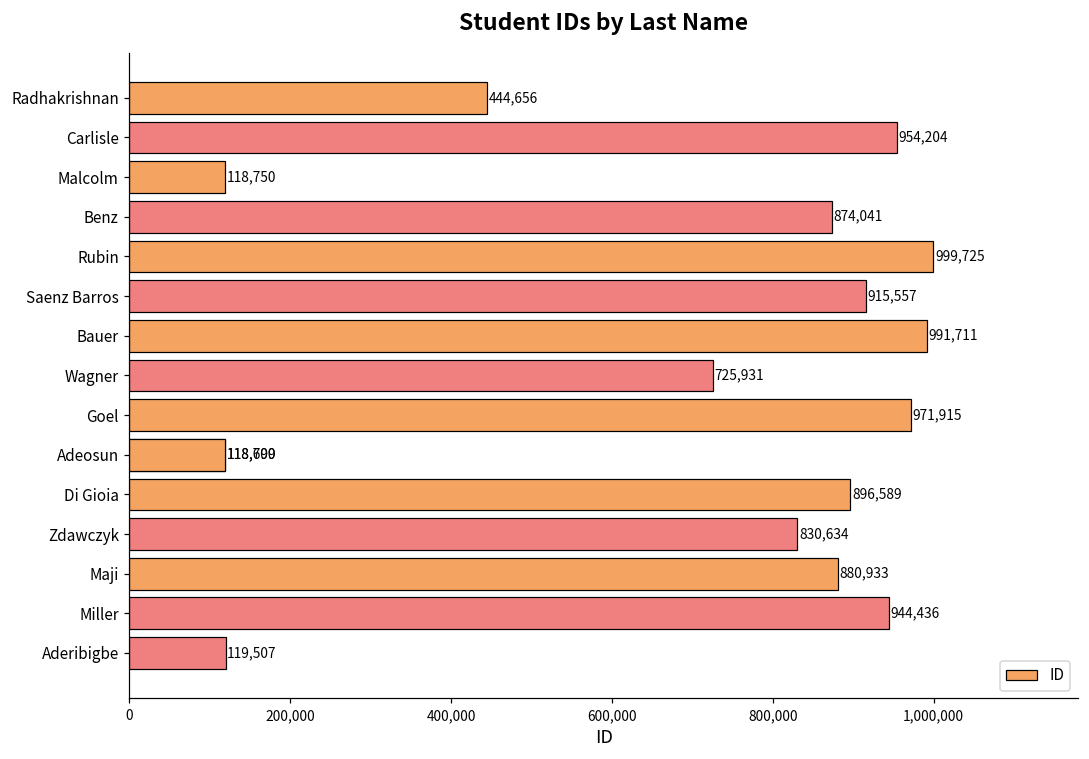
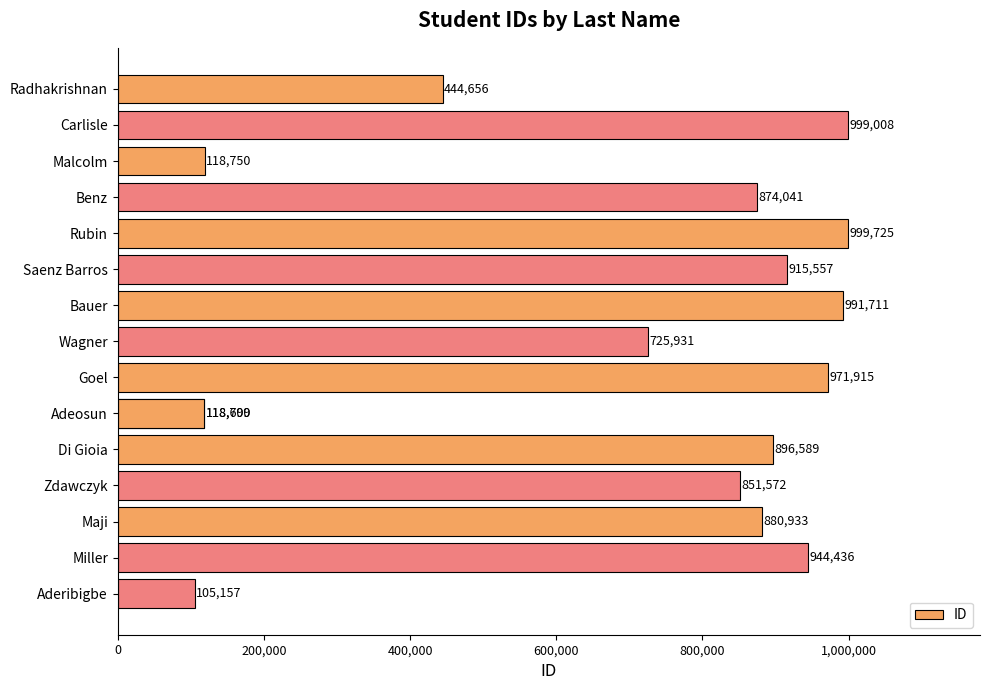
  {
    "Radhakrishnan": "444,656",
-   "Carlisle": "954,204",
+   "Carlisle": "999,008",
    "Malcolm": "118,750",
    "Benz": "874,041",
    "Rubin": "999,725",
    "Saenz Barros": "915,557",
    "Bauer": "991,711",
    "Wagner": "725,931",
    "Goel": "971,915",
    "Di Gioia": "896,589",
-   "Zdawczyk": "830,634",
+   "Zdawczyk": "851,572",
    "Maji": "880,933",
    "Miller": "944,436",
-   "Aderibigbe": "119,507"
+   "Aderibigbe": "105,157"
  }
